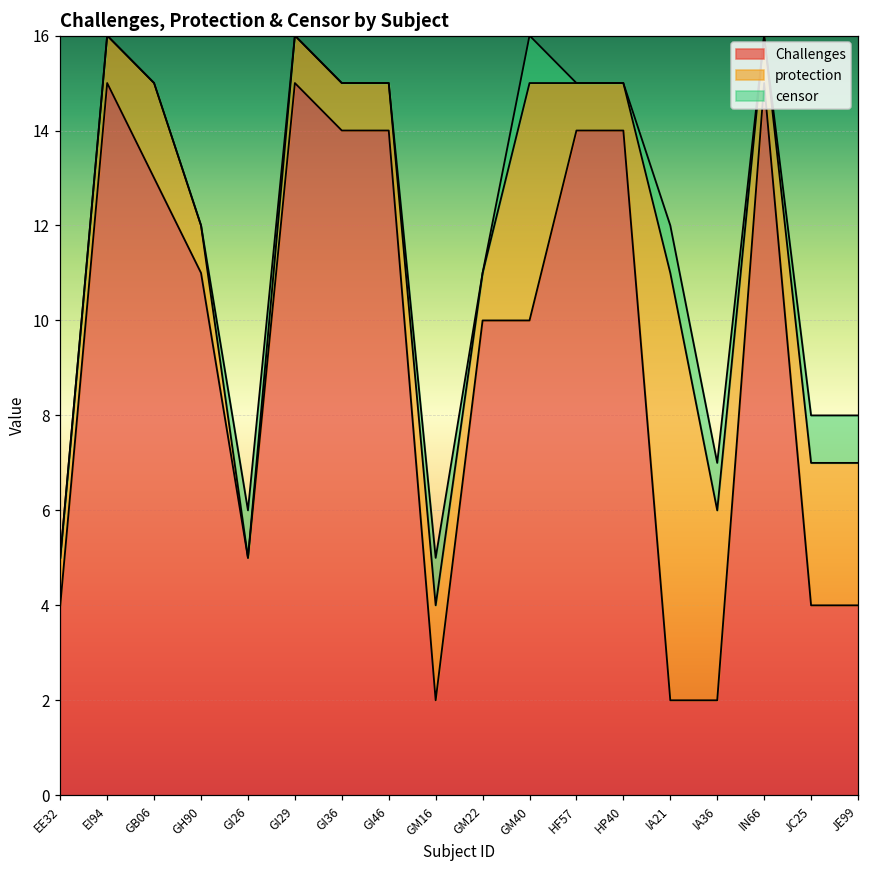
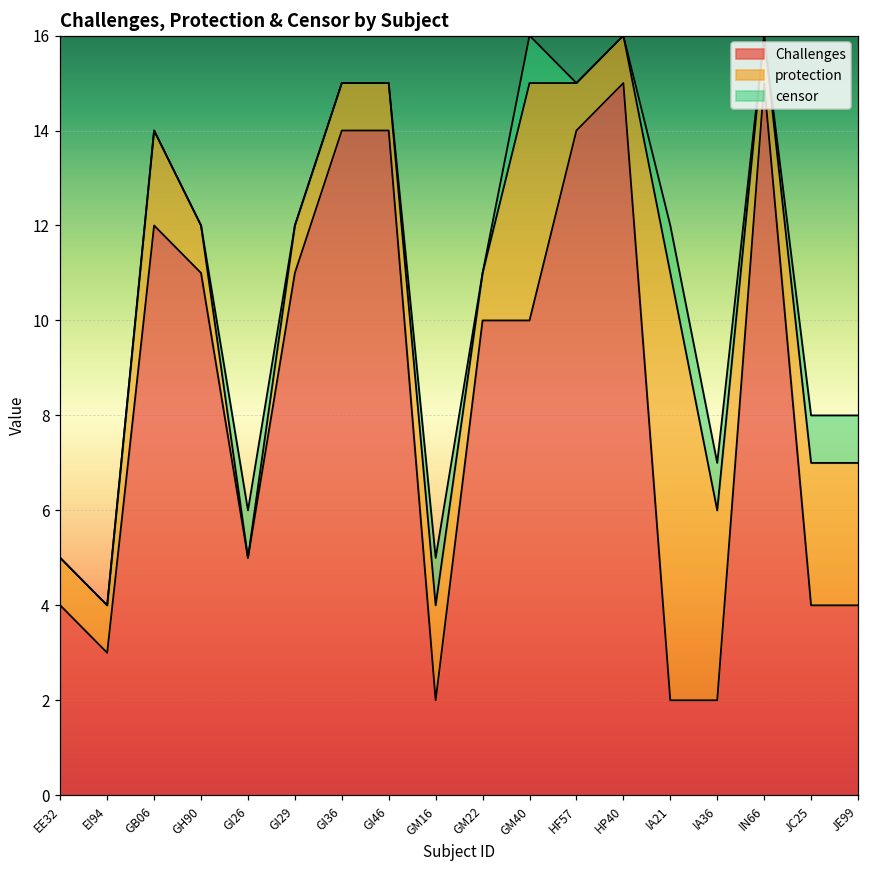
  {
    "Challenges": {
      "EE32": 4,
-     "EI94": 15,
-     "GB06": 13,
+     "EI94": 3,
+     "GB06": 12,
      "GH90": 11,
-     "GI29": 15,
+     "GI29": 11,
      "GI36": 14,
      "GI46": 14,
      "GM16": 2,
      "GM22": 10,
      "GM40": 10,
      "HF57": 14,
-     "HP40": 14,
+     "HP40": 15,
      "IA21": 2,
      "IA36": 2,
      "JC25": 4,
      "JE99": 4
    },
    "protection": {
      "GM16": 2,
      "GM40": 5,
      "IA21": 9,
      "IA36": 4,
      "JC25": 3,
      "JE99": 3
    },
    "censor": {
      "GI26": 1,
      "GM16": 1,
      "GM40": 1,
      "IA21": 1,
      "IA36": 1,
      "JC25": 1,
      "JE99": 1
    }
  }
